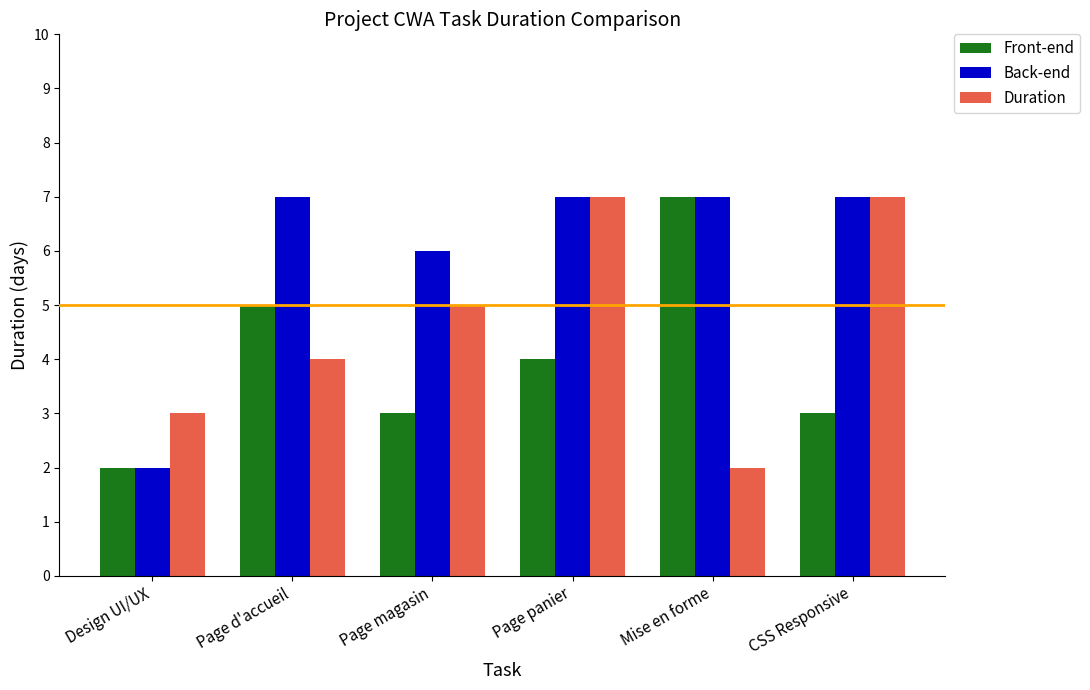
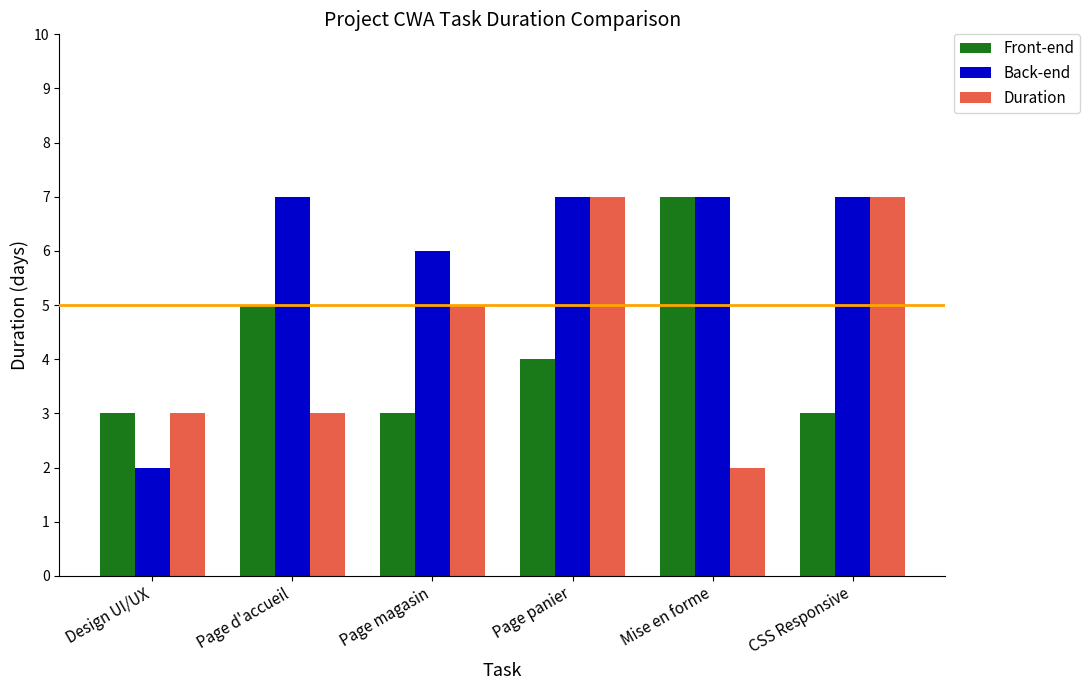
  {
    "Front-end": {
-     "Design UI/UX": 2,
+     "Design UI/UX": 3,
      "Page d'accueil": 5,
      "Page magasin": 3,
      "Page panier": 4,
      "Mise en forme": 7,
      "CSS Responsive": 3
    },
    "Back-end": {
      "Design UI/UX": 2,
      "Page d'accueil": 7,
      "Page magasin": 6,
      "Page panier": 7,
      "Mise en forme": 7,
      "CSS Responsive": 7
    },
    "Duration": {
      "Design UI/UX": 3,
-     "Page d'accueil": 4,
+     "Page d'accueil": 3,
      "Page magasin": 5,
      "Page panier": 7,
      "Mise en forme": 2,
      "CSS Responsive": 7
    }
  }
